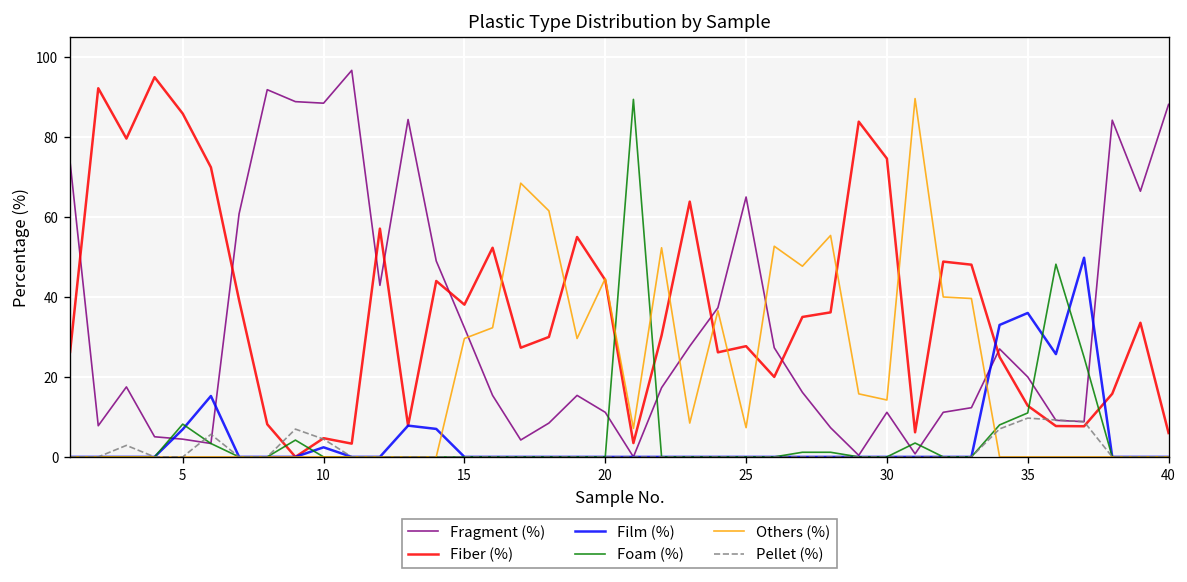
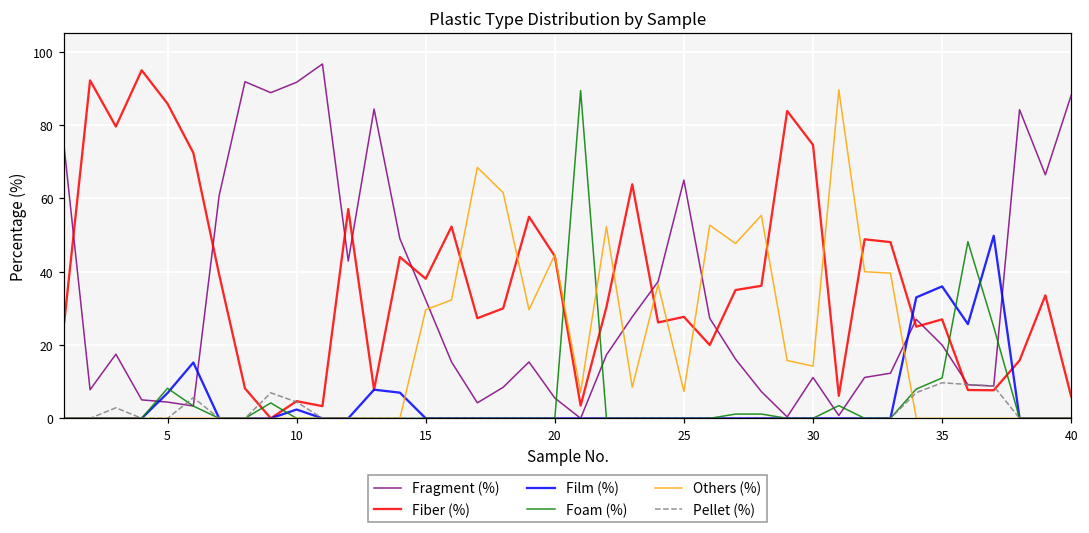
  {
    "Fragment (%)": {
      "5": 4,
-     "10": 88,
+     "10": 92,
      "15": 32,
-     "20": 11,
+     "20": 6,
      "25": 65,
      "30": 11,
      "35": 20,
      "40": 88
    },
    "Fiber (%)": {
      "5": 86,
      "15": 38,
      "25": 28,
      "30": 75,
-     "35": 13,
+     "35": 27,
      "40": 6
    },
    "Film (%)": {
      "5": 7,
      "10": 2,
      "35": 36
    },
    "Foam (%)": {
      "5": 8,
      "35": 11
    },
    "Others (%)": {
      "15": 30,
      "25": 7,
      "30": 14,
      "35": 0
    },
    "Pellet (%)": {
      "35": 10
    }
  }
